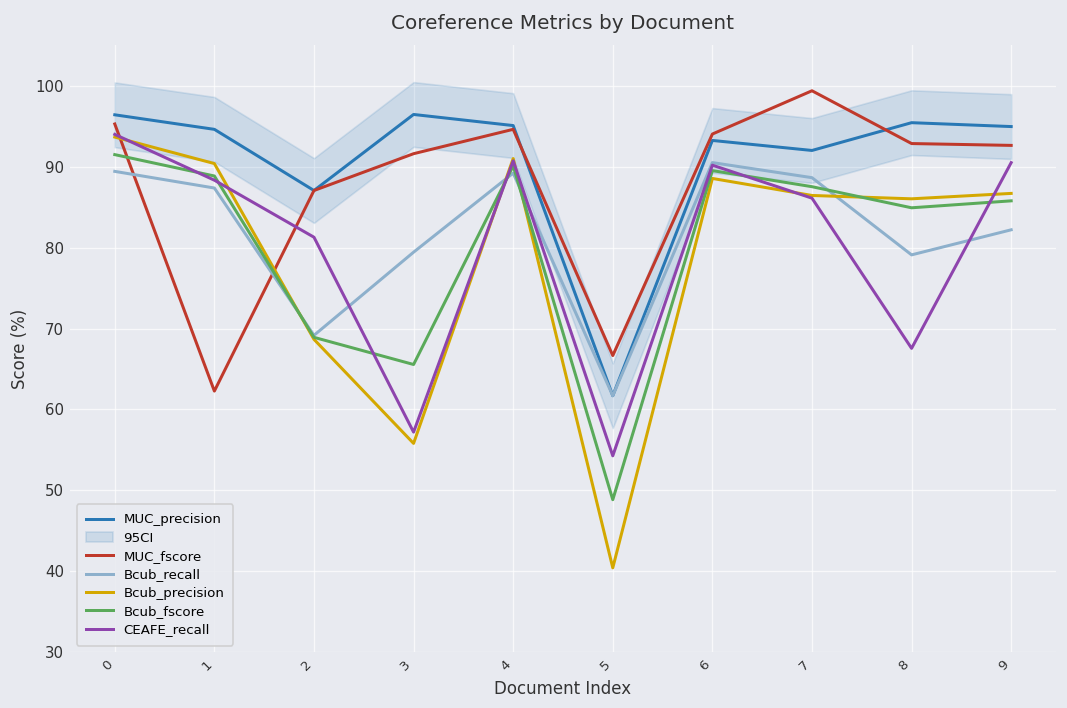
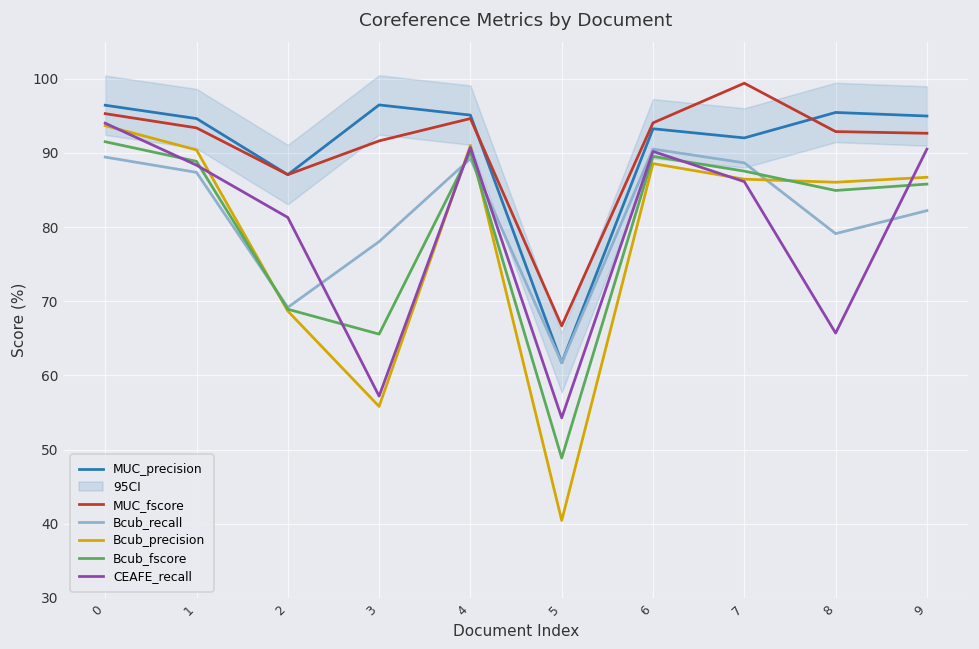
  {
    "MUC_fscore": {
      "0": 95,
-     "1": 62,
+     "1": 93,
      "3": 92,
      "4": 95,
      "5": 67,
      "6": 94,
      "7": 99,
      "8": 93,
      "9": 93
    },
    "Bcub_recall": {
      "0": 89,
      "1": 87,
-     "3": 79,
+     "3": 78,
      "4": 89,
      "7": 89,
      "8": 79,
      "9": 82
    },
    "Bcub_precision": {
      "1": 90,
      "3": 56,
      "5": 40,
      "6": 89,
      "8": 86,
      "9": 87
    },
    "Bcub_fscore": {
      "0": 92,
      "1": 89,
      "3": 66,
      "4": 90,
      "5": 49,
      "6": 90,
      "7": 88,
      "8": 85,
      "9": 86
    },
    "CEAFE_recall": {
      "1": 88,
      "2": 81,
      "3": 57,
      "5": 54,
-     "8": 68,
+     "8": 66,
      "9": 91
    }
  }
